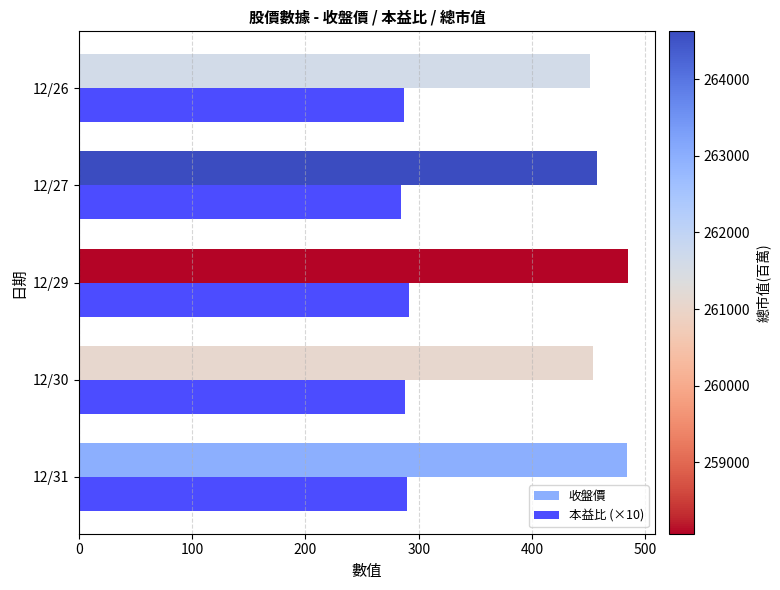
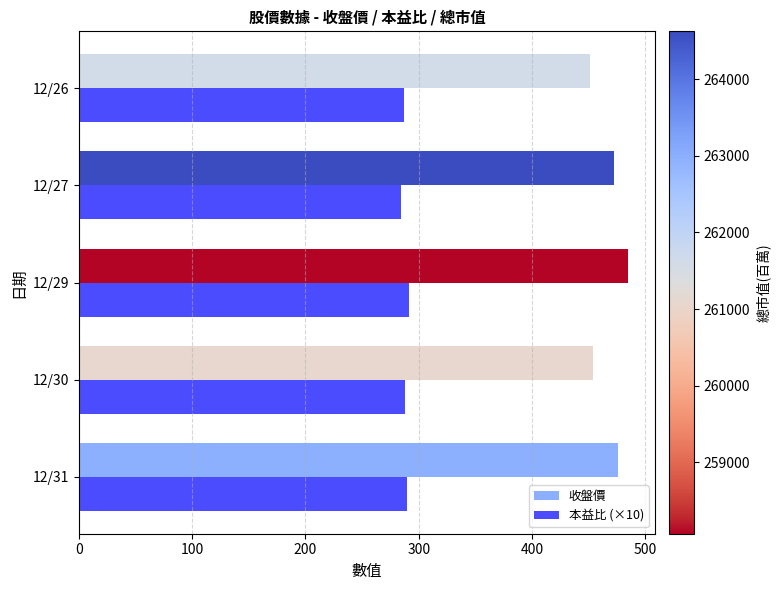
  {
    "收盤價": {
      "12/26": 451,
-     "12/27": 458,
+     "12/27": 473,
      "12/29": 485,
      "12/30": 453,
-     "12/31": 484
+     "12/31": 476
    },
    "本益比 (×10)": {
      "12/26": 287,
      "12/27": 284,
      "12/29": 291,
      "12/30": 288,
      "12/31": 290
    }
  }
